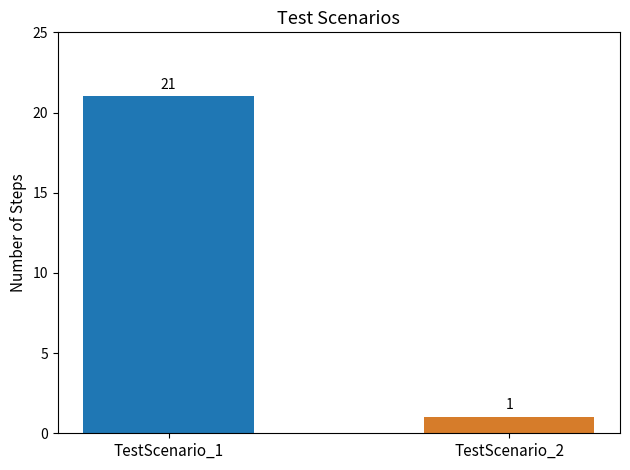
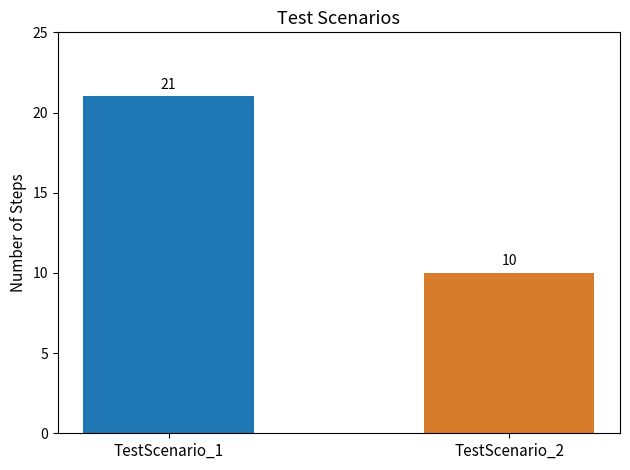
  {
    "TestScenario_1": 21,
-   "TestScenario_2": 1
+   "TestScenario_2": 10
  }
